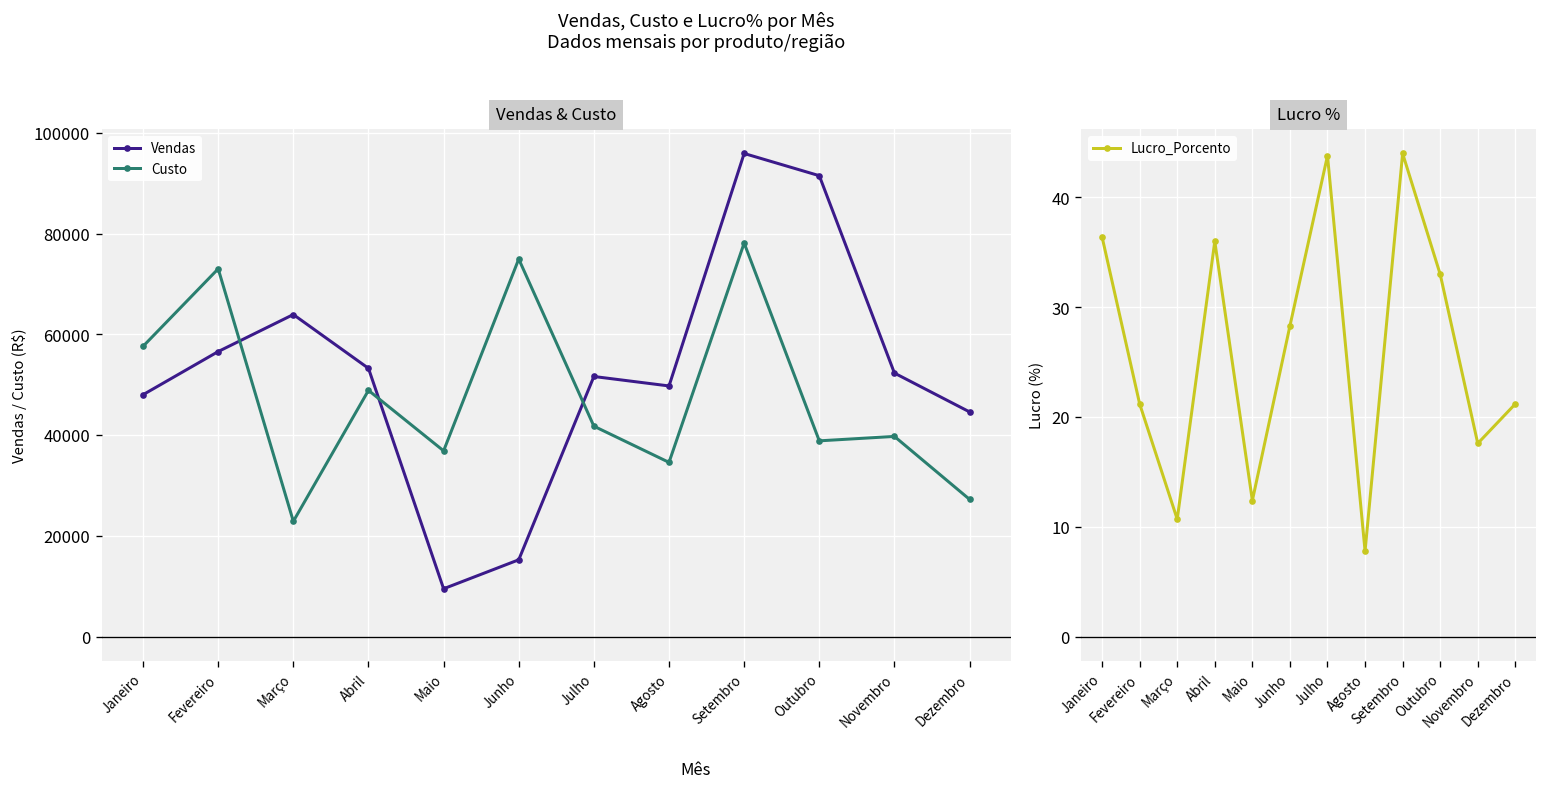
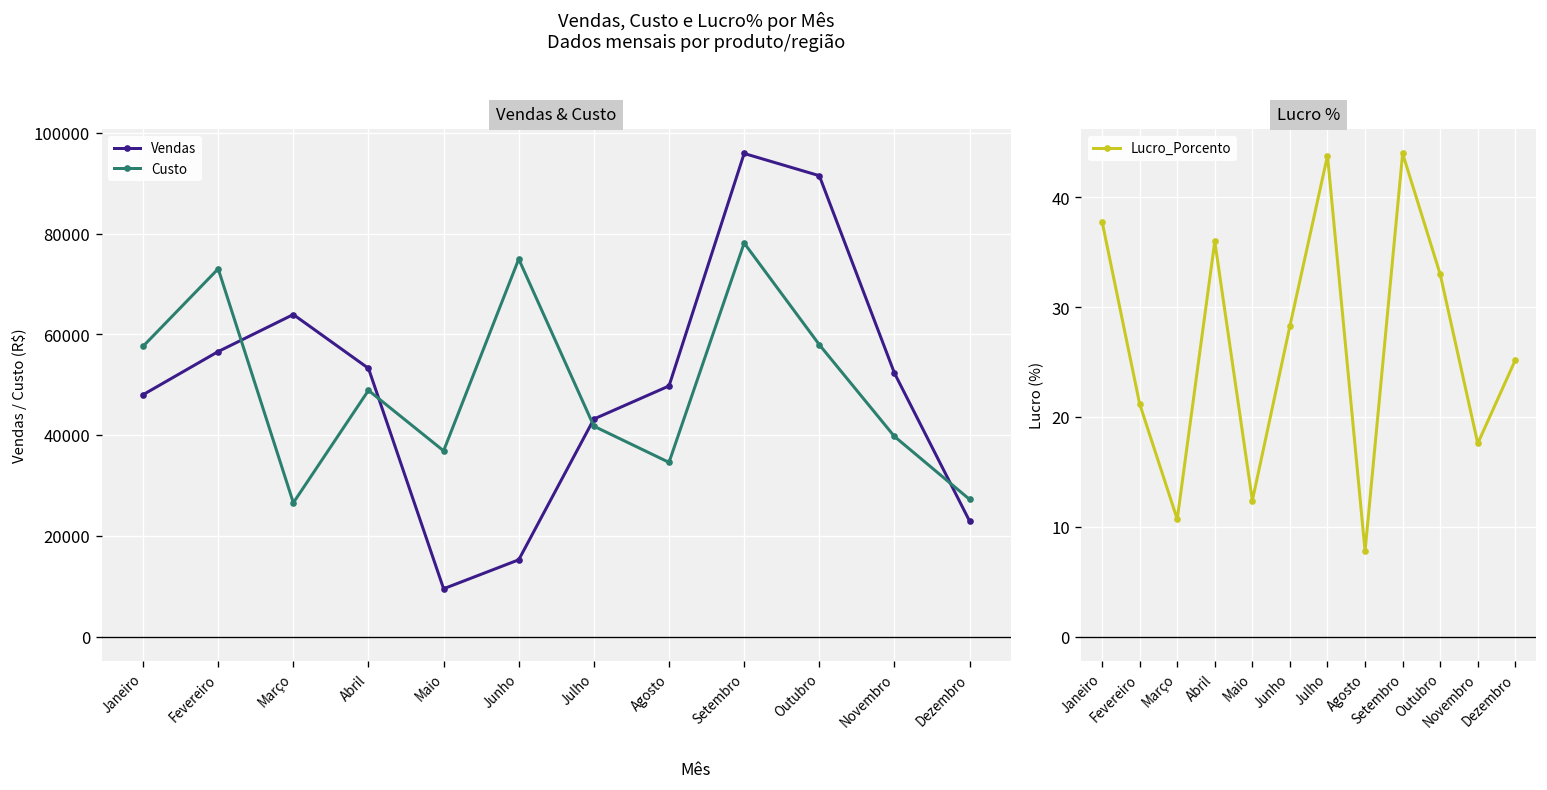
  {
    "Vendas & Custo": {
      "Vendas": {
        "Janeiro": 48000,
        "Fevereiro": 57000,
        "Março": 64000,
        "Abril": 53000,
        "Maio": 10000,
        "Junho": 15000,
-       "Julho": 52000,
+       "Julho": 43000,
        "Agosto": 50000,
        "Setembro": 96000,
        "Outubro": 91000,
        "Novembro": 52000,
-       "Dezembro": 45000
+       "Dezembro": 23000
      },
      "Custo": {
        "Janeiro": 58000,
        "Fevereiro": 73000,
-       "Março": 23000,
+       "Março": 27000,
        "Abril": 49000,
        "Maio": 37000,
        "Junho": 75000,
        "Julho": 42000,
        "Agosto": 35000,
        "Setembro": 78000,
-       "Outubro": 39000,
+       "Outubro": 58000,
        "Novembro": 40000,
        "Dezembro": 27000
      }
    },
    "Lucro %": {
-     "Janeiro": 36,
+     "Janeiro": 38,
      "Fevereiro": 21,
      "Março": 11,
      "Abril": 36,
      "Maio": 12,
      "Junho": 28,
      "Julho": 44,
      "Agosto": 8,
      "Setembro": 44,
      "Outubro": 33,
      "Novembro": 18,
-     "Dezembro": 21
+     "Dezembro": 25
    }
  }
